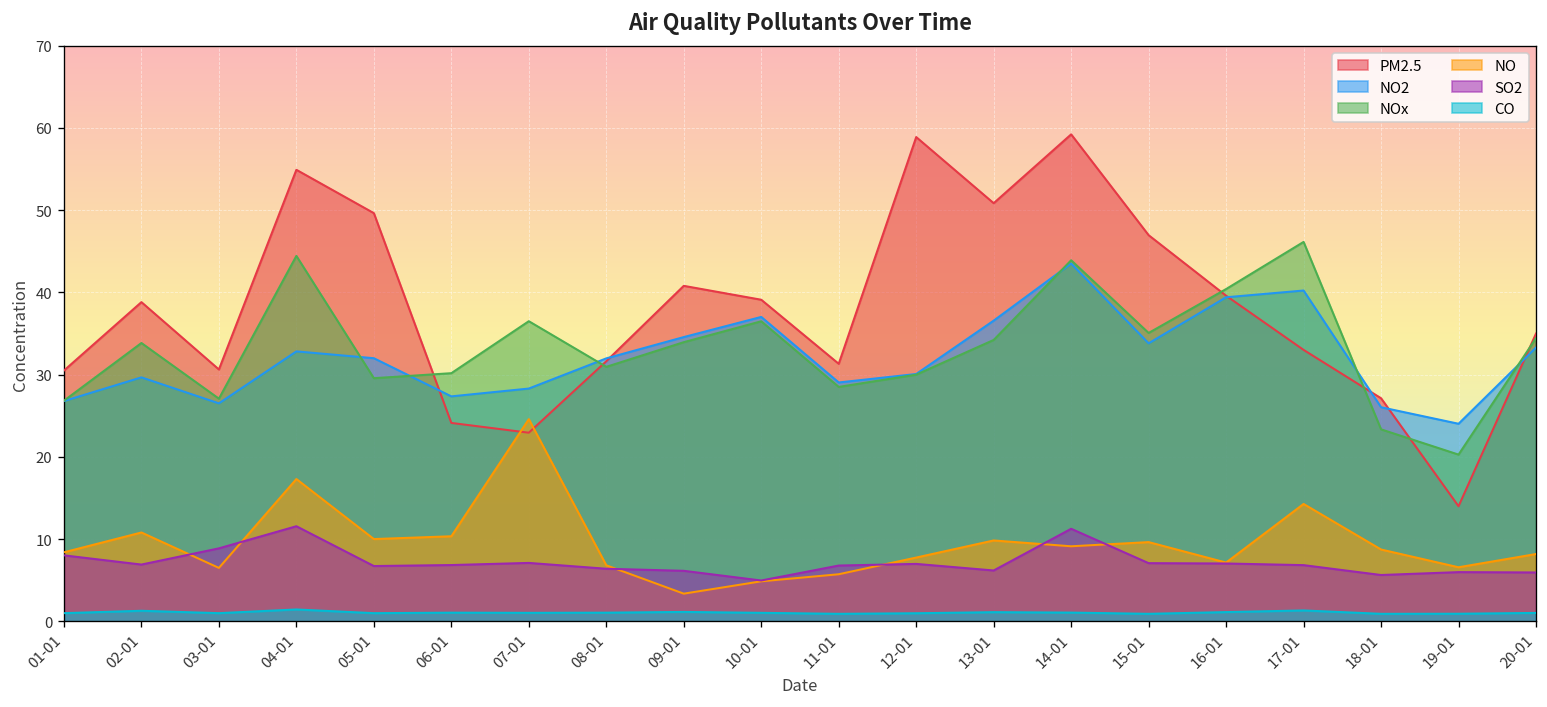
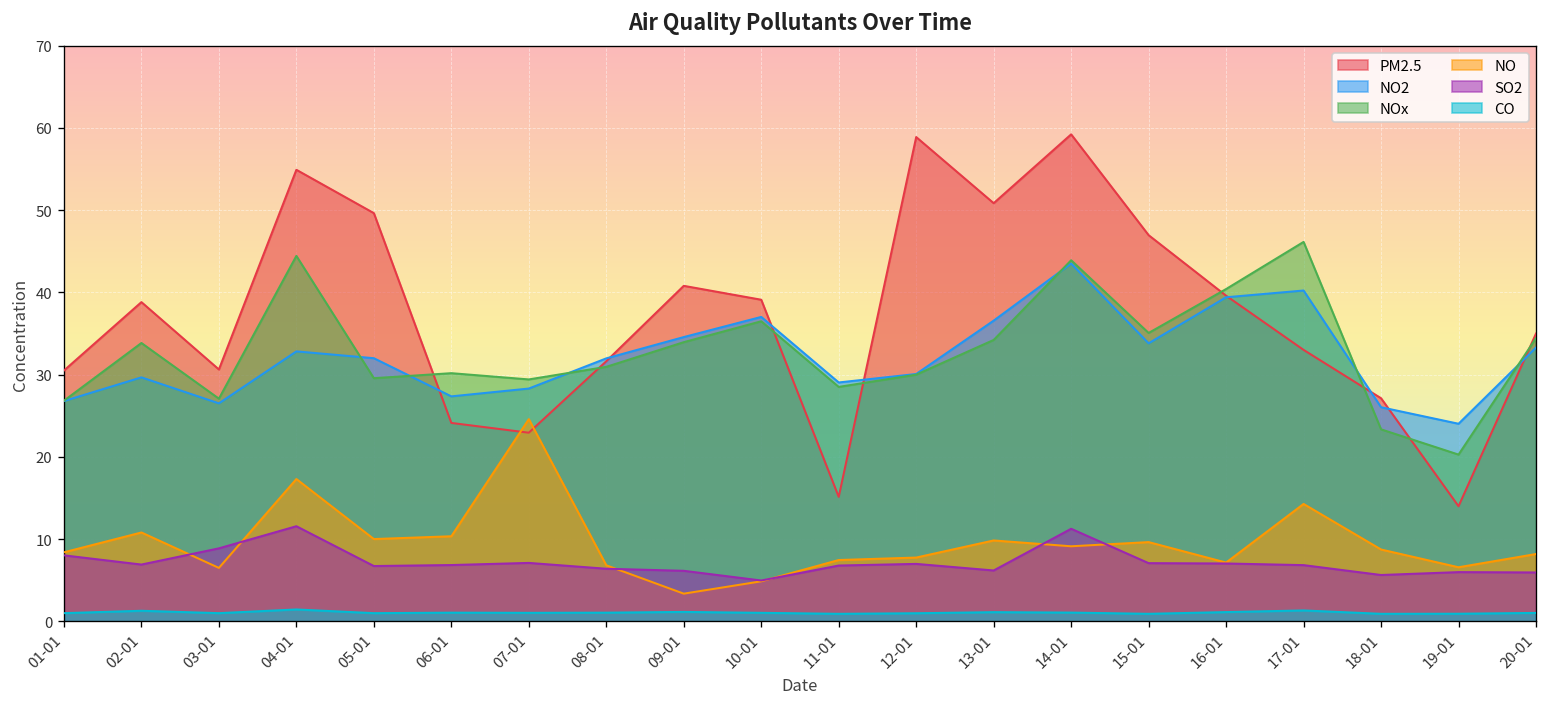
  {
    "PM2.5": {
      "01-01": 31,
      "02-01": 39,
      "03-01": 31,
      "04-01": 55,
      "05-01": 50,
      "06-01": 24,
      "07-01": 23,
      "09-01": 41,
      "10-01": 39,
-     "11-01": 31,
+     "11-01": 15,
      "12-01": 59,
      "13-01": 51,
      "14-01": 59,
      "15-01": 47,
      "17-01": 33,
      "18-01": 27,
      "19-01": 14,
      "20-01": 35
    },
    "NOx": {
      "02-01": 34,
      "03-01": 27,
      "04-01": 44,
      "05-01": 30,
      "06-01": 30,
-     "07-01": 37,
+     "07-01": 29,
      "08-01": 31,
      "09-01": 34,
      "10-01": 36,
      "11-01": 29,
      "13-01": 34,
      "14-01": 44,
      "15-01": 35,
      "16-01": 40,
      "17-01": 46,
      "18-01": 23,
      "19-01": 20,
      "20-01": 34
    },
    "NO": {
      "02-01": 11,
      "03-01": 7,
      "04-01": 17,
      "05-01": 10,
      "06-01": 10,
      "07-01": 25,
      "08-01": 7,
      "09-01": 3,
-     "11-01": 6,
+     "11-01": 7,
      "12-01": 8,
      "13-01": 10,
      "14-01": 9,
      "15-01": 10,
      "17-01": 14,
      "18-01": 9,
      "19-01": 7,
      "20-01": 8
    },
    "SO2": {
      "02-01": 7,
      "03-01": 9,
      "04-01": 12,
      "05-01": 7,
      "06-01": 7,
      "07-01": 7,
      "08-01": 6,
      "09-01": 6,
      "11-01": 7,
      "12-01": 7,
      "13-01": 6,
      "14-01": 11,
      "15-01": 7,
      "17-01": 7,
      "18-01": 6,
      "19-01": 6,
      "20-01": 6
    }
  }
